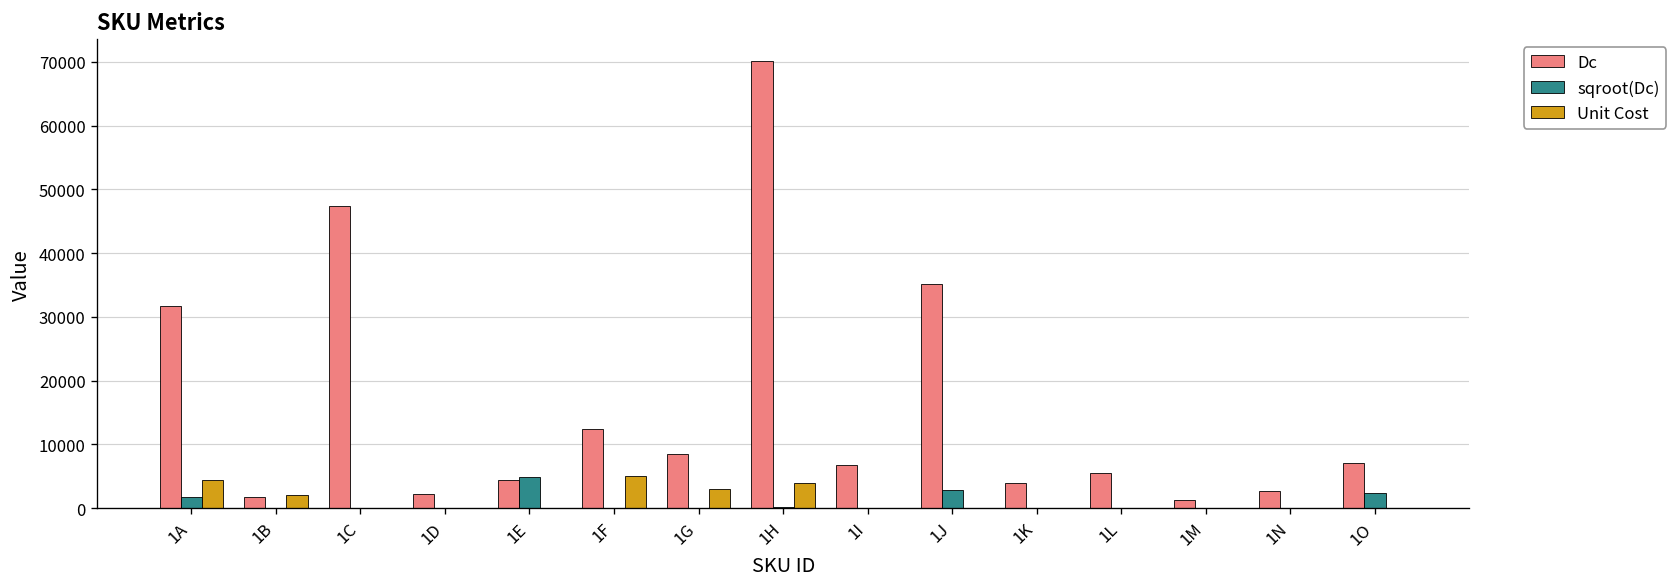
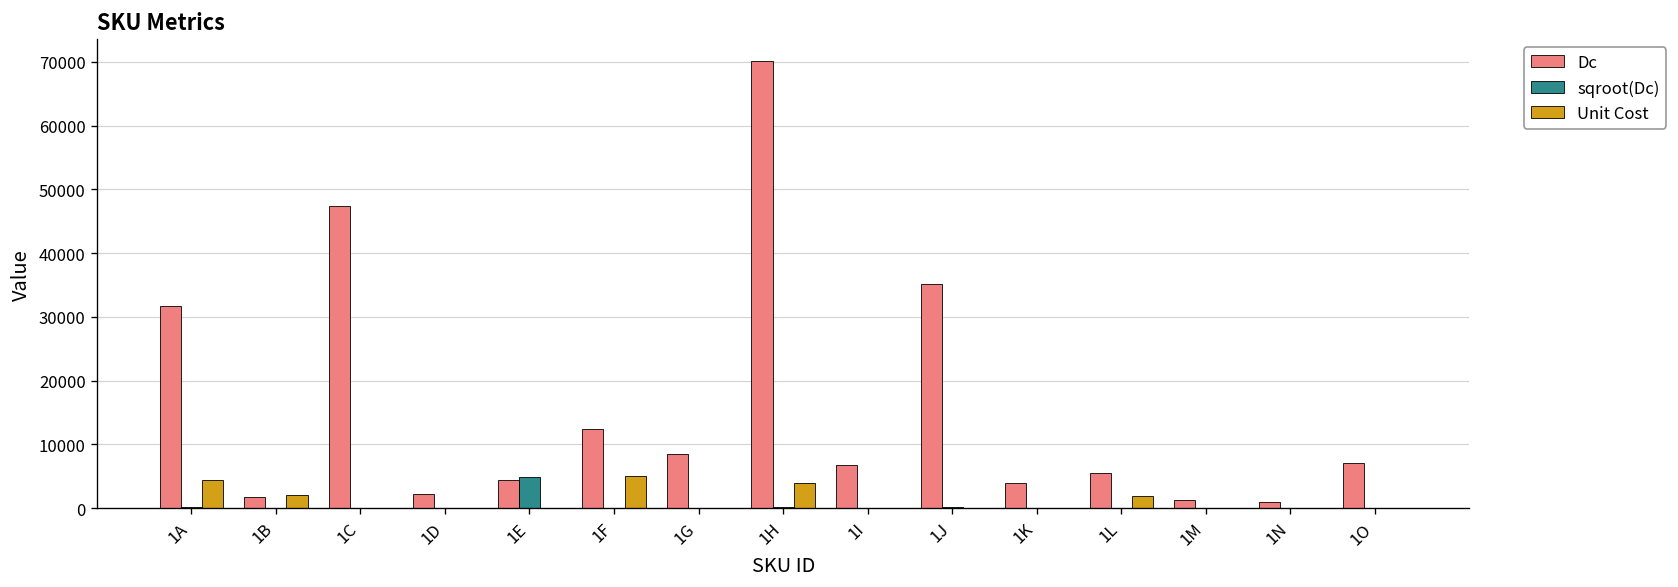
  {
    "Dc": {
      "1A": 32000,
      "1B": 2000,
      "1C": 47000,
      "1D": 2000,
      "1E": 4000,
      "1F": 12000,
      "1G": 8000,
      "1H": 70000,
      "1I": 7000,
      "1J": 35000,
      "1K": 4000,
      "1L": 5000,
      "1M": 1000,
-     "1N": 3000,
+     "1N": 1000,
      "1O": 7000
    },
    "sqroot(Dc)": {
-     "1A": 2000,
+     "1A": 0,
      "1E": 5000,
-     "1J": 3000,
-     "1O": 2000
+     "1J": 0,
+     "1O": 0
    },
    "Unit Cost": {
      "1A": 4000,
      "1B": 2000,
      "1F": 5000,
-     "1G": 3000,
+     "1G": 0,
      "1H": 4000,
-     "1L": 0
+     "1L": 2000
    }
  }
